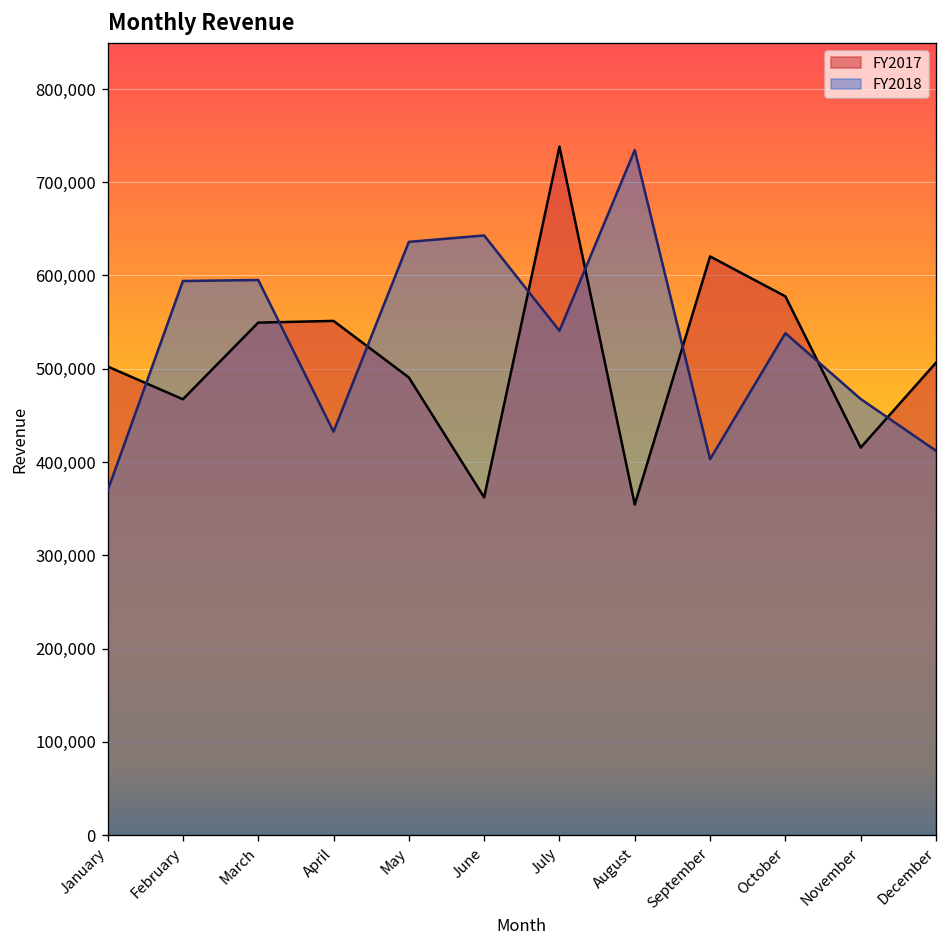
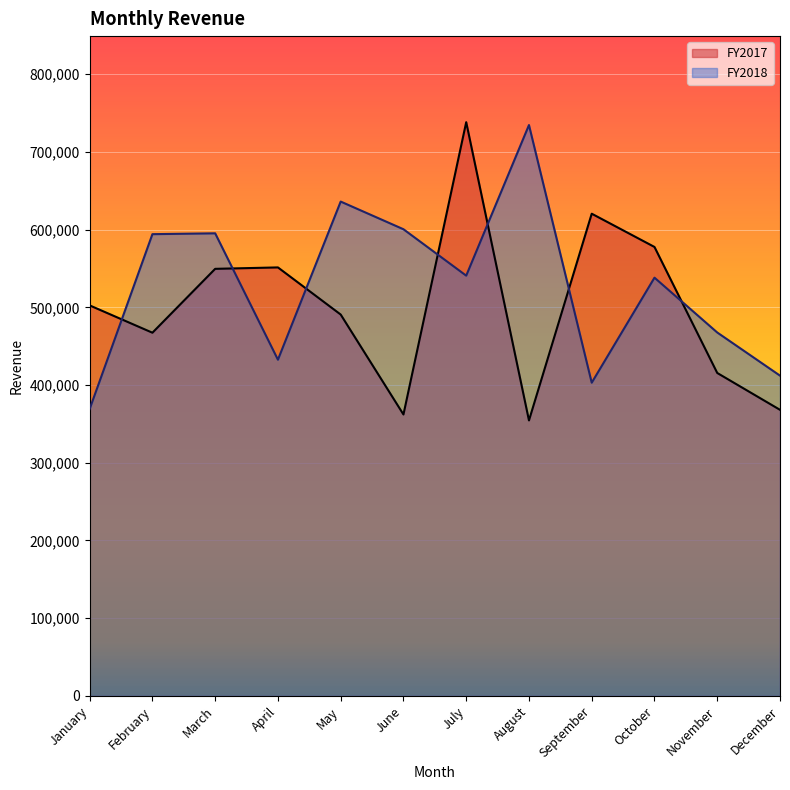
  {
    "FY2017": {
      "January": "500,000",
      "February": "470,000",
      "March": "550,000",
      "April": "550,000",
      "May": "490,000",
      "June": "360,000",
      "July": "740,000",
      "August": "350,000",
      "September": "620,000",
      "October": "580,000",
      "November": "420,000",
-     "December": "510,000"
+     "December": "370,000"
    },
    "FY2018": {
      "January": "370,000",
      "February": "590,000",
      "March": "600,000",
      "April": "430,000",
      "May": "640,000",
-     "June": "640,000",
+     "June": "600,000",
      "July": "540,000",
      "August": "730,000",
      "September": "400,000",
      "October": "540,000",
      "November": "470,000",
      "December": "410,000"
    }
  }
